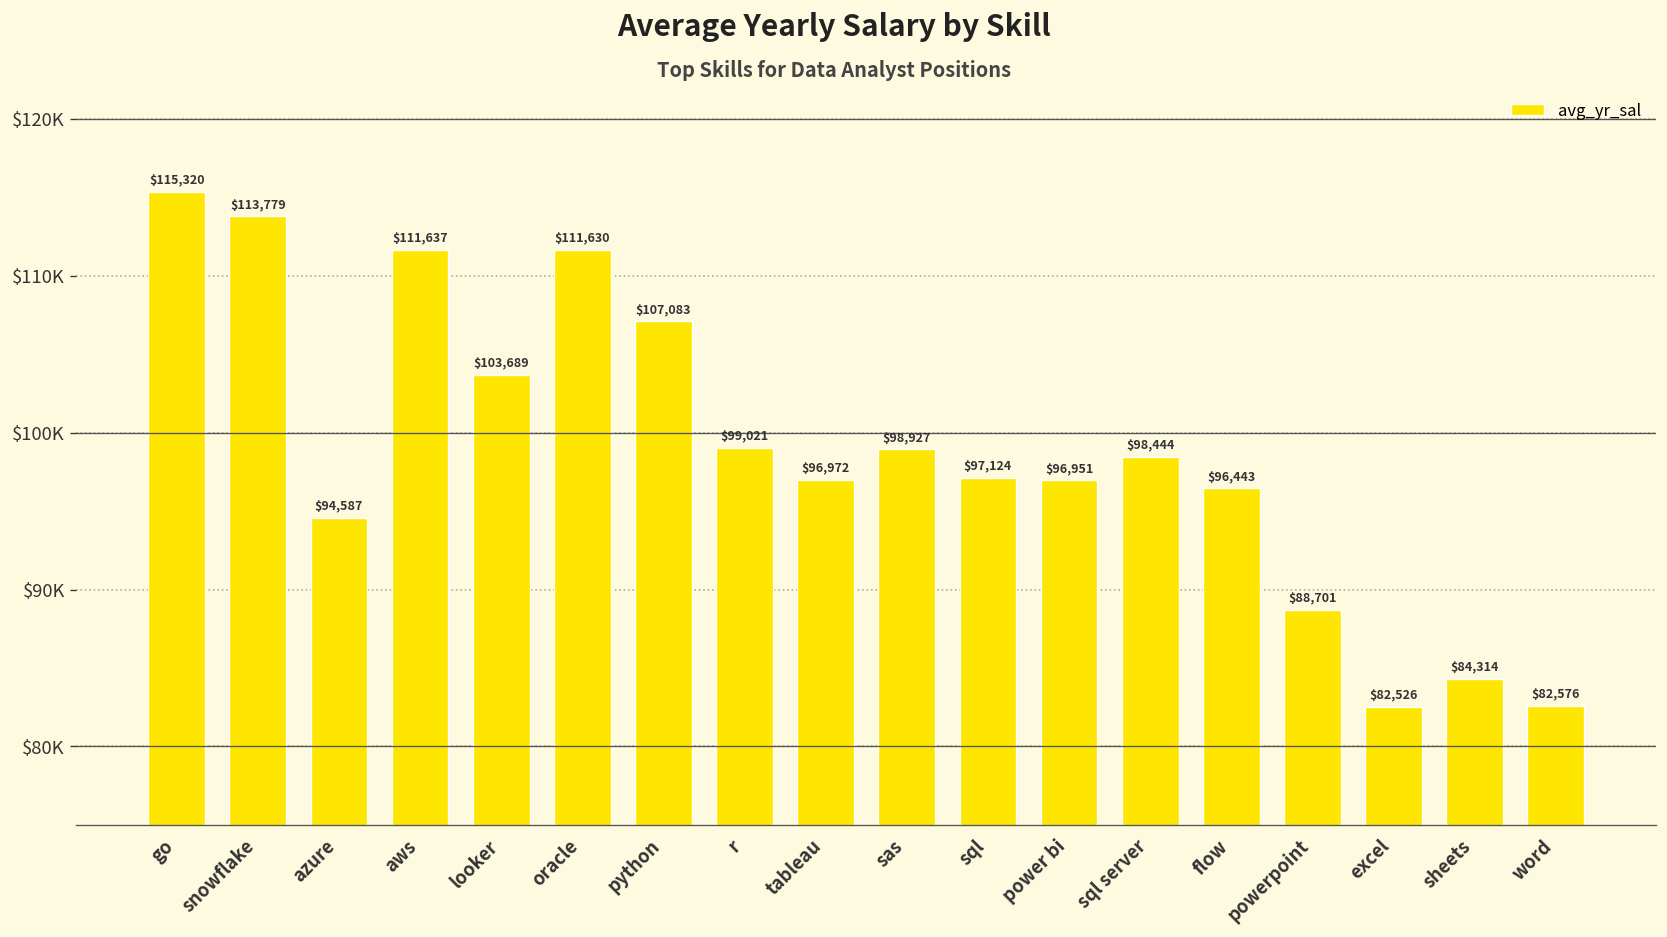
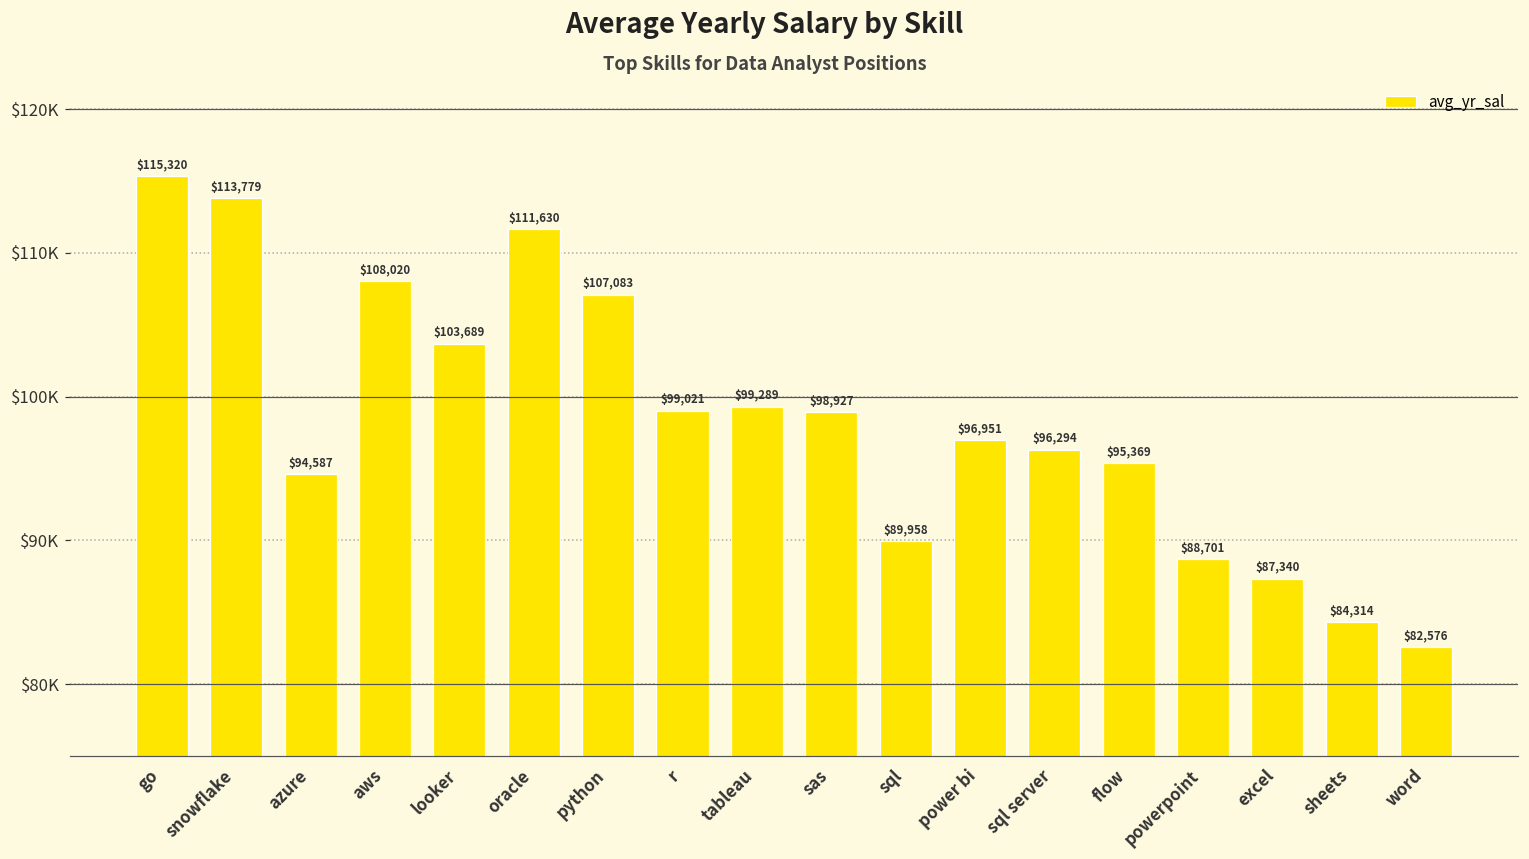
  {
    "go": "$115,320",
    "snowflake": "$113,779",
    "azure": "$94,587",
-   "aws": "$111,637",
+   "aws": "$108,020",
    "looker": "$103,689",
    "oracle": "$111,630",
    "python": "$107,083",
    "r": "$99,021",
-   "tableau": "$96,972",
+   "tableau": "$99,289",
    "sas": "$98,927",
-   "sql": "$97,124",
+   "sql": "$89,958",
    "power bi": "$96,951",
-   "sql server": "$98,444",
-   "flow": "$96,443",
+   "sql server": "$96,294",
+   "flow": "$95,369",
    "powerpoint": "$88,701",
-   "excel": "$82,526",
+   "excel": "$87,340",
    "sheets": "$84,314",
    "word": "$82,576"
  }
